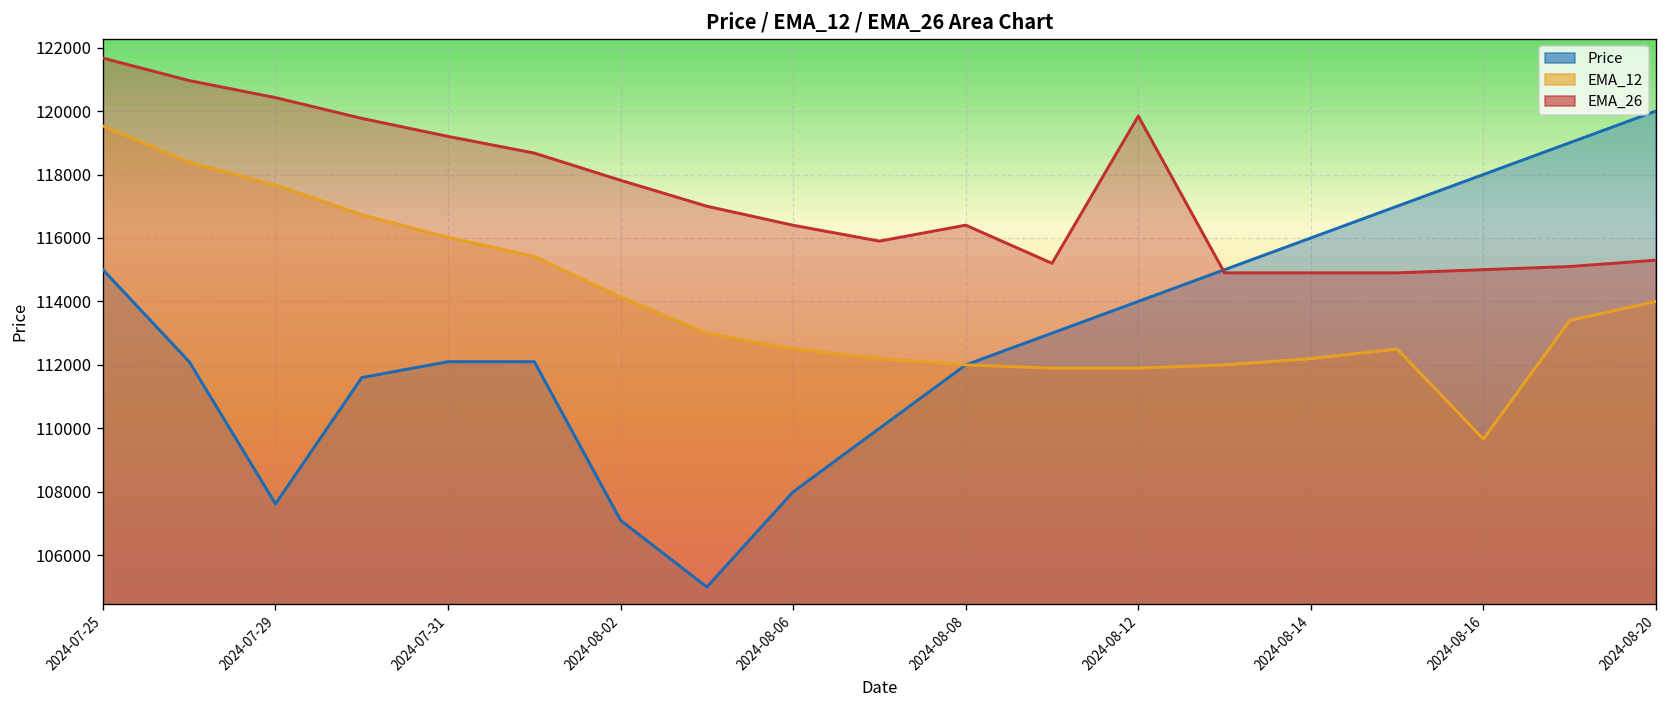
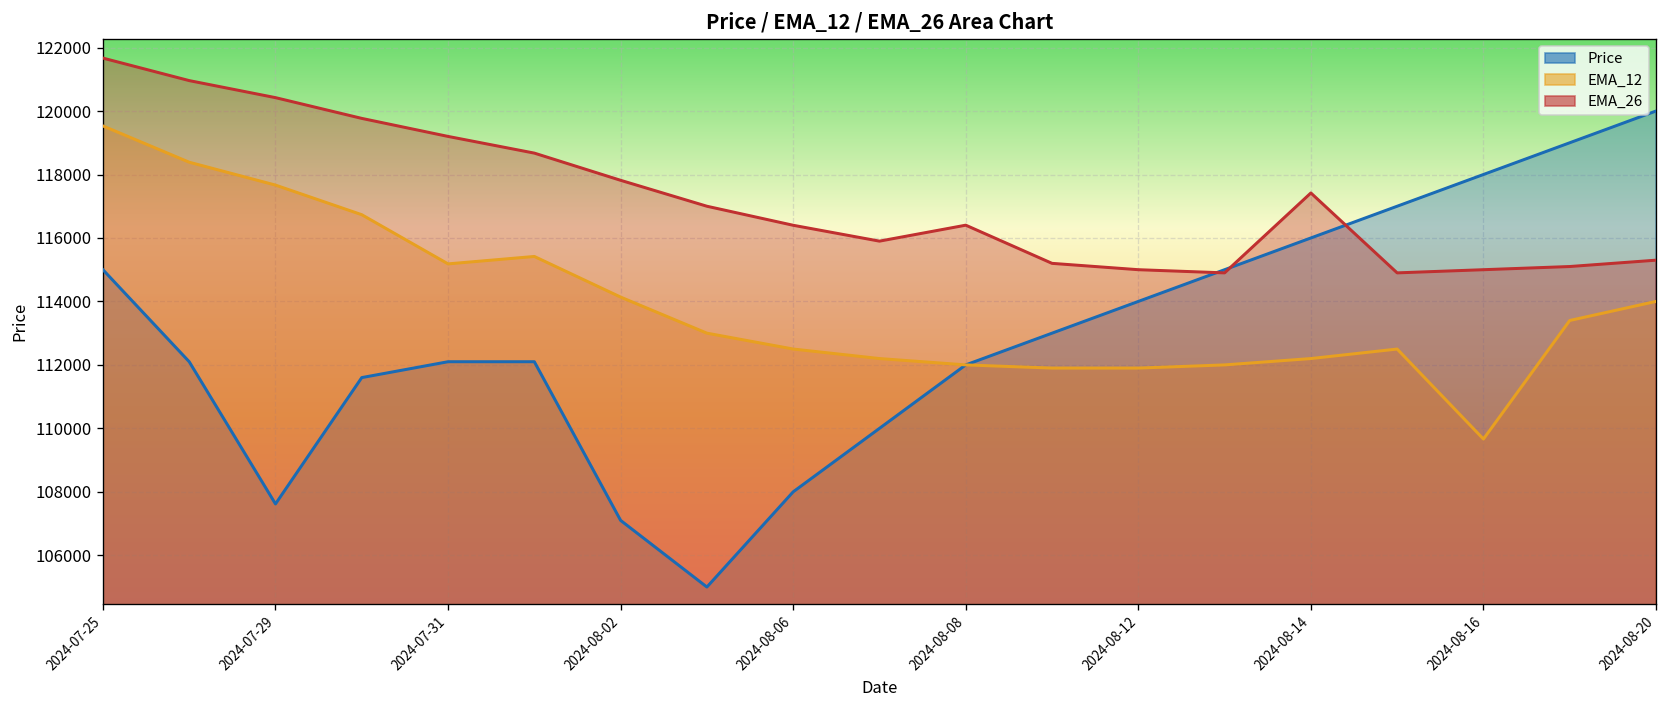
  {
    "Price": {
      "2024-07-25": 115000,
      "2024-07-29": 107600,
      "2024-07-31": 112100,
      "2024-08-02": 107100,
      "2024-08-06": 108000,
      "2024-08-12": 114000,
      "2024-08-14": 116000,
      "2024-08-16": 118000,
      "2024-08-20": 120000
    },
    "EMA_12": {
      "2024-07-25": 119500,
      "2024-07-29": 117700,
-     "2024-07-31": 116000,
+     "2024-07-31": 115200,
      "2024-08-02": 114100,
      "2024-08-06": 112500,
      "2024-08-12": 111900,
      "2024-08-14": 112200,
      "2024-08-16": 109700,
      "2024-08-20": 114000
    },
    "EMA_26": {
      "2024-07-25": 121700,
      "2024-07-29": 120400,
      "2024-07-31": 119200,
      "2024-08-02": 117800,
      "2024-08-06": 116400,
      "2024-08-08": 116400,
-     "2024-08-12": 119800,
-     "2024-08-14": 114900,
+     "2024-08-12": 115000,
+     "2024-08-14": 117400,
      "2024-08-16": 115000,
      "2024-08-20": 115300
    }
  }
